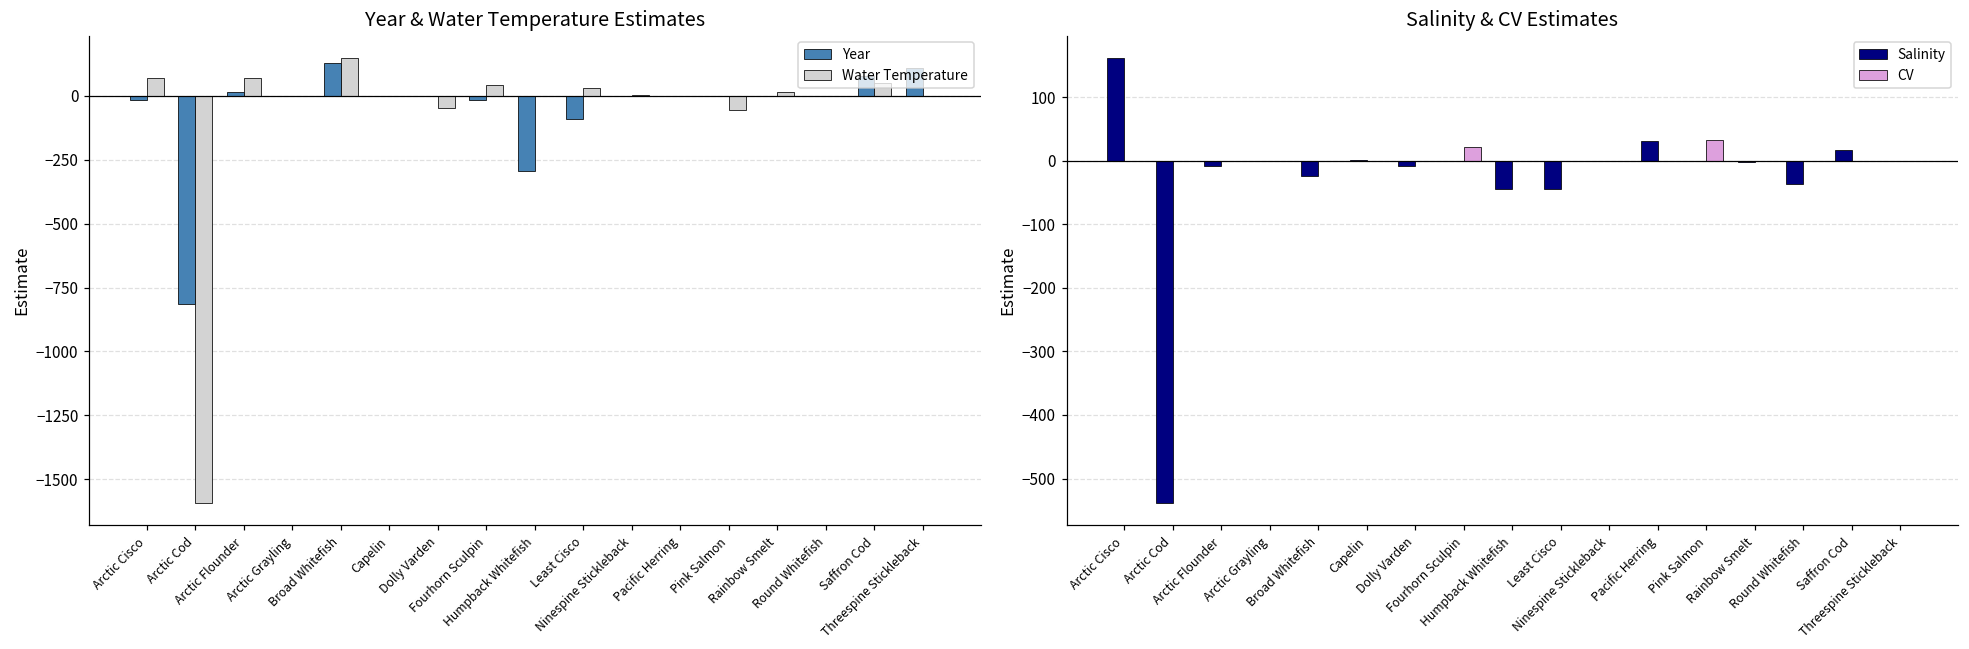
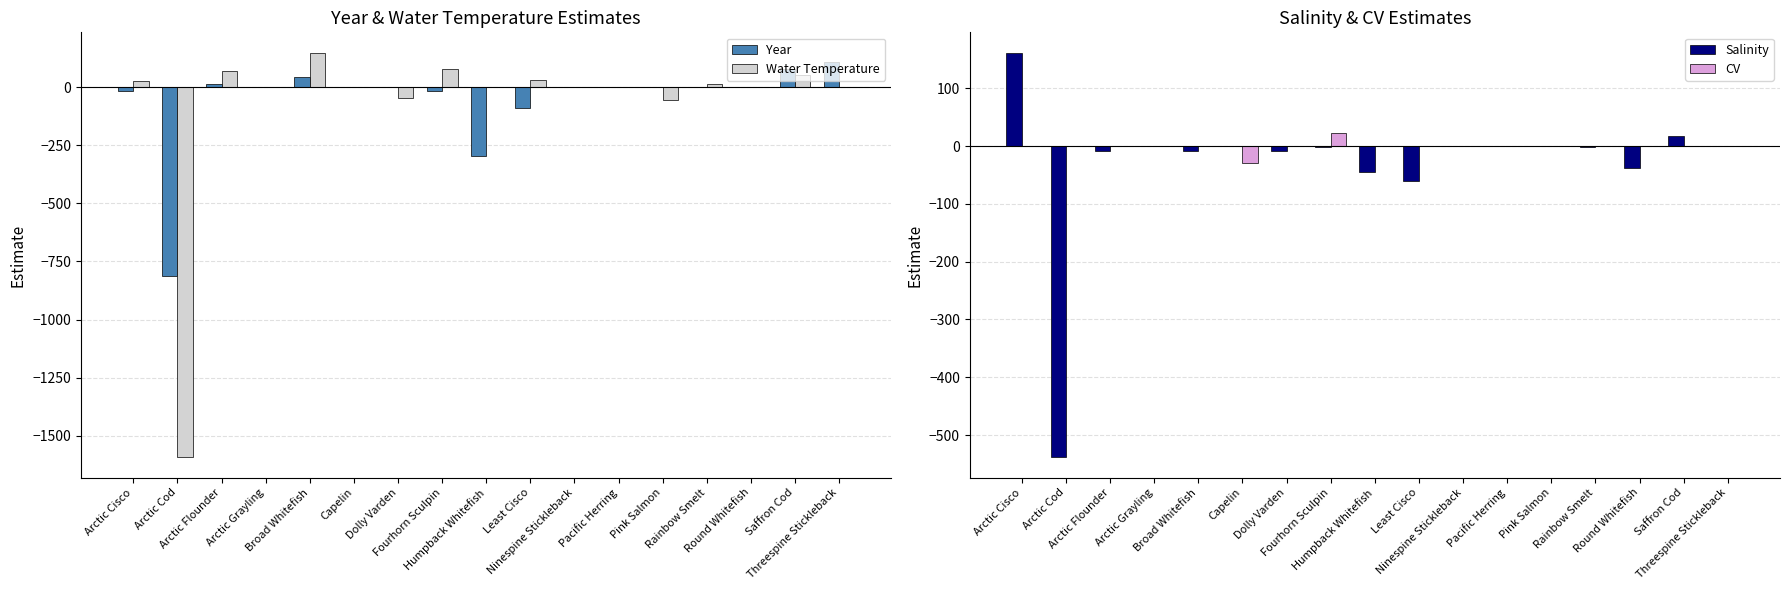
  {
    "Year & Water Temperature Estimates": {
      "Year": {
        "Arctic Cisco": -20,
        "Arctic Cod": -810,
        "Arctic Flounder": 20,
        "Arctic Grayling": 0,
-       "Broad Whitefish": 130,
+       "Broad Whitefish": 40,
        "Capelin": 0,
        "Fourhorn Sculpin": -20,
        "Humpback Whitefish": -290,
        "Least Cisco": -90,
        "Pink Salmon": 0
      },
      "Water Temperature": {
-       "Arctic Cisco": 70,
+       "Arctic Cisco": 20,
        "Arctic Cod": -1590,
        "Arctic Flounder": 70,
        "Broad Whitefish": 150,
        "Dolly Varden": -50,
-       "Fourhorn Sculpin": 40,
+       "Fourhorn Sculpin": 80,
        "Least Cisco": 30,
        "Pink Salmon": -50,
        "Rainbow Smelt": 10
      }
    },
    "Salinity & CV Estimates": {
      "Salinity": {
        "Arctic Cisco": 160,
        "Arctic Cod": -540,
        "Arctic Flounder": -10,
-       "Broad Whitefish": -20,
+       "Broad Whitefish": -10,
        "Dolly Varden": -10,
        "Humpback Whitefish": -40,
-       "Least Cisco": -50,
-       "Pacific Herring": 30,
+       "Least Cisco": -60,
+       "Pacific Herring": 0,
        "Round Whitefish": -40,
        "Saffron Cod": 20
      },
      "CV": {
        "Arctic Cisco": 0,
-       "Capelin": 0,
+       "Capelin": -30,
        "Fourhorn Sculpin": 20,
        "Ninespine Stickleback": 0,
-       "Pink Salmon": 30
+       "Pink Salmon": 0
      }
    }
  }
